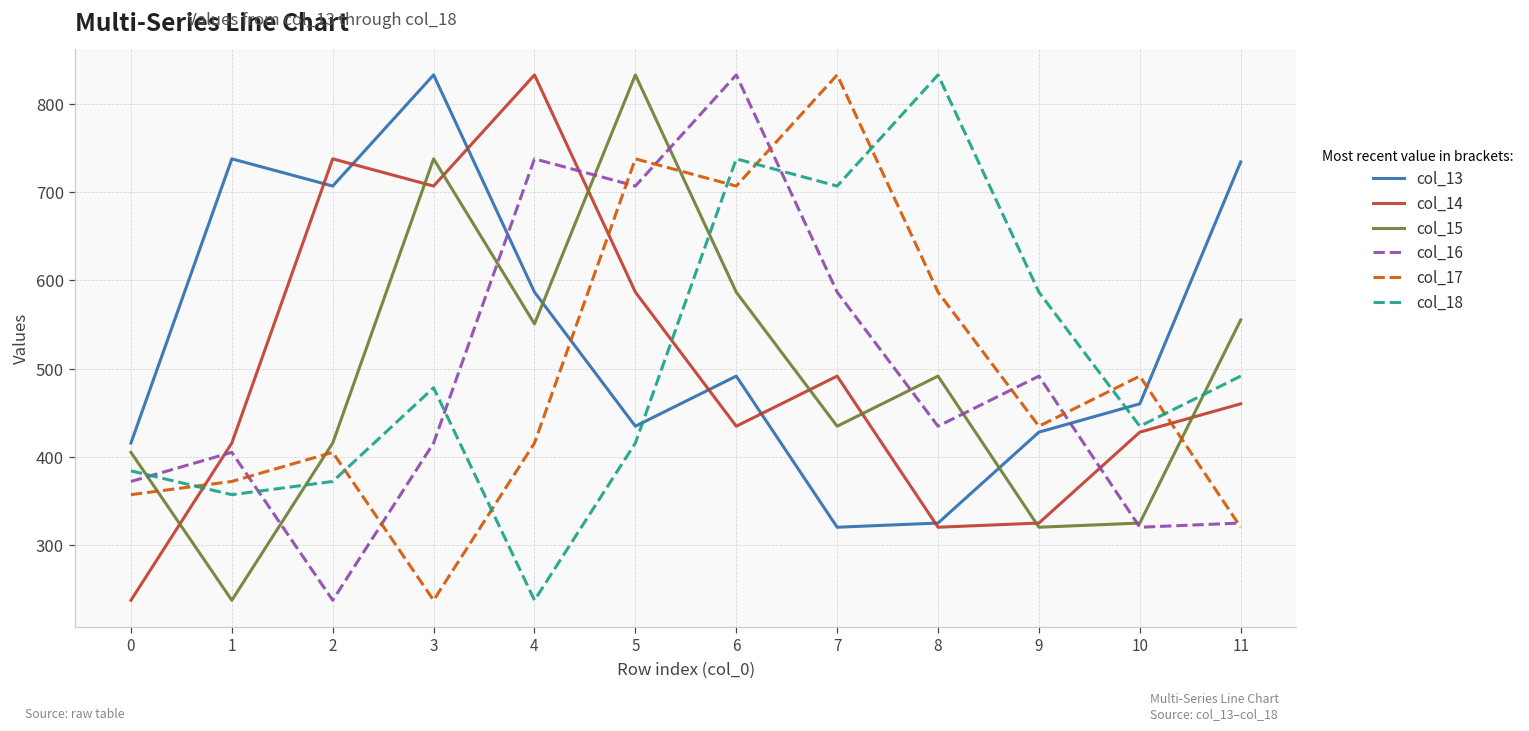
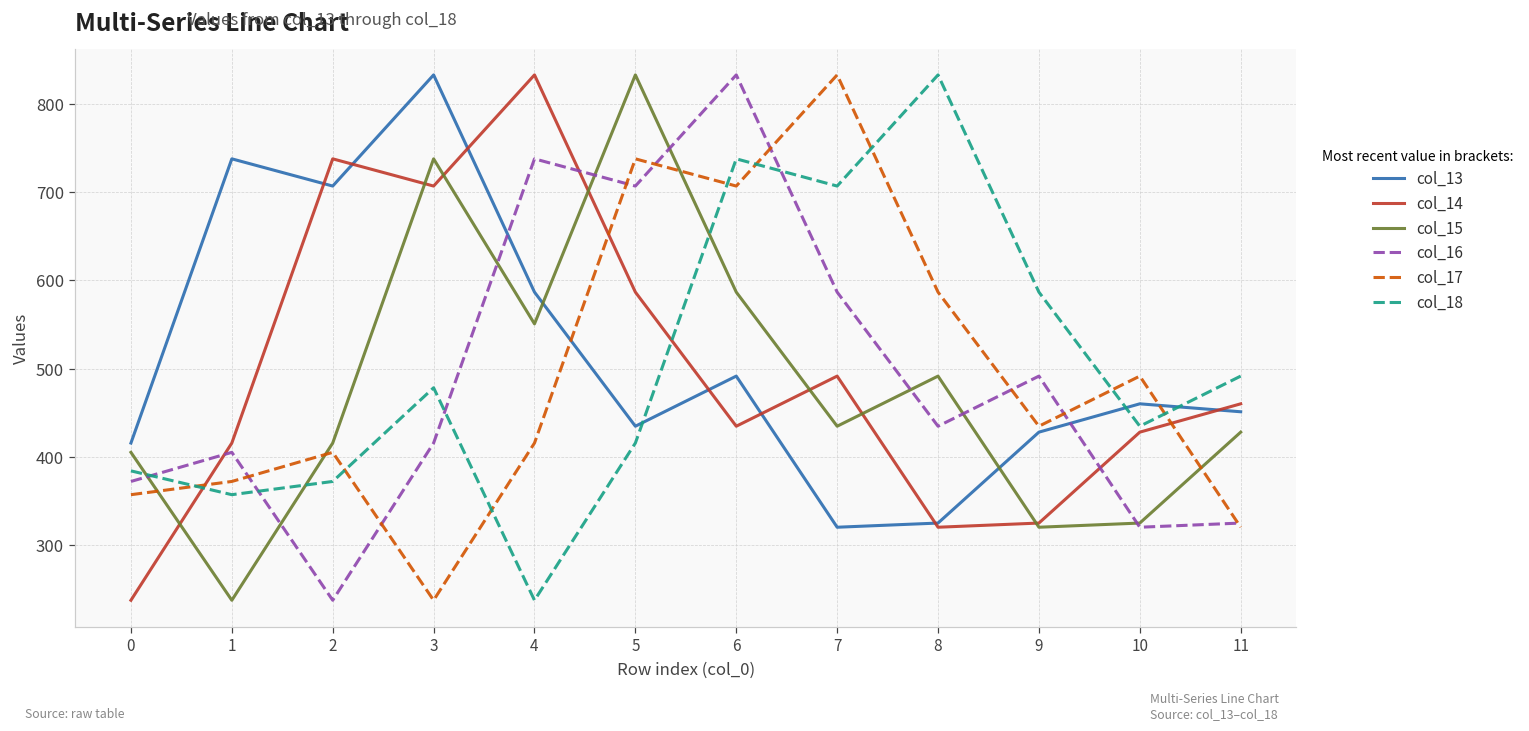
  {
    "col_13": {
      "0": 420,
      "1": 740,
      "2": 710,
      "3": 830,
      "4": 590,
      "5": 430,
      "6": 490,
      "7": 320,
      "8": 320,
      "9": 430,
      "10": 460,
-     "11": 730
+     "11": 450
    },
    "col_15": {
      "0": 410,
      "1": 240,
      "2": 420,
      "3": 740,
      "4": 550,
      "5": 830,
      "6": 590,
      "7": 430,
      "8": 490,
      "9": 320,
      "10": 320,
-     "11": 560
+     "11": 430
    },
    "col_16": {
      "0": 370,
      "1": 410,
      "2": 240,
      "3": 420,
      "4": 740,
      "5": 710,
      "6": 830,
      "7": 590,
      "8": 430,
      "9": 490,
      "10": 320,
      "11": 320
    },
    "col_18": {
      "0": 380,
      "1": 360,
      "2": 370,
      "3": 480,
      "4": 240,
      "5": 420,
      "6": 740,
      "7": 710,
      "8": 830,
      "9": 590,
      "10": 430,
      "11": 490
    }
  }
